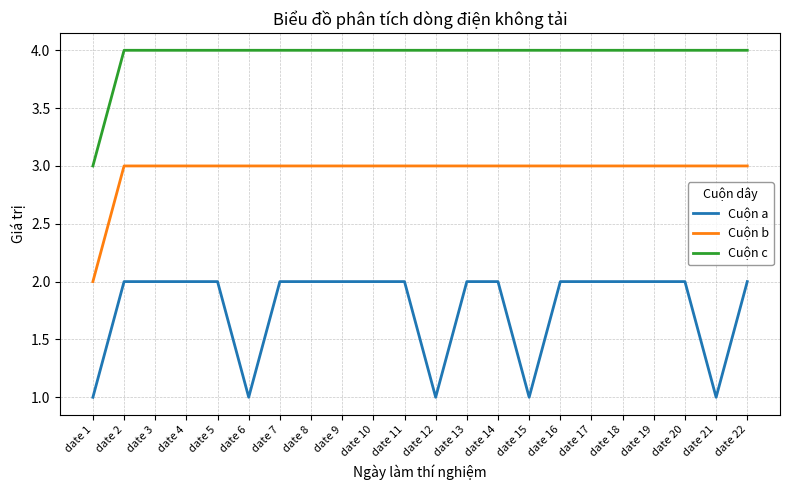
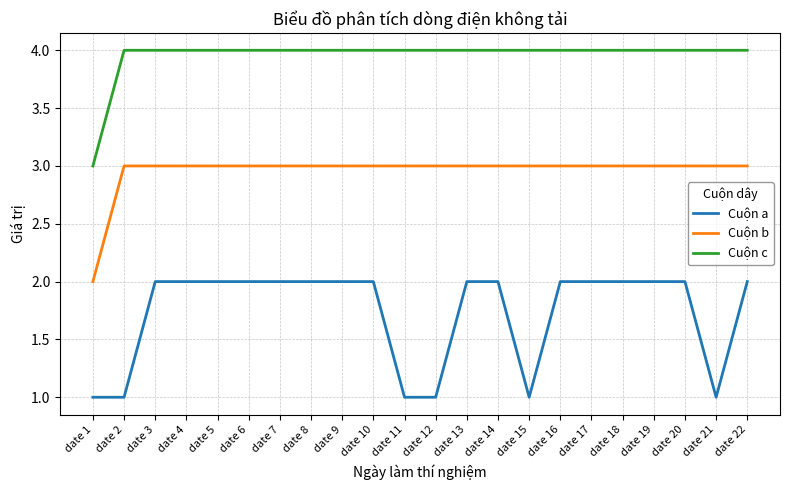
  {
    "Cuộn a": {
      "date 1": 1,
-     "date 2": 2,
+     "date 2": 1,
      "date 3": 2,
      "date 4": 2,
      "date 5": 2,
-     "date 6": 1,
+     "date 6": 2,
      "date 7": 2,
      "date 8": 2,
      "date 9": 2,
      "date 10": 2,
-     "date 11": 2,
+     "date 11": 1,
      "date 12": 1,
      "date 13": 2,
      "date 14": 2,
      "date 15": 1,
      "date 16": 2,
      "date 17": 2,
      "date 18": 2,
      "date 19": 2,
      "date 20": 2,
      "date 21": 1,
      "date 22": 2
    },
    "Cuộn b": {
      "date 1": 2,
      "date 2": 3,
      "date 3": 3,
      "date 4": 3,
      "date 5": 3,
      "date 6": 3,
      "date 7": 3,
      "date 8": 3,
      "date 9": 3,
      "date 10": 3,
      "date 11": 3,
      "date 12": 3,
      "date 13": 3,
      "date 14": 3,
      "date 15": 3,
      "date 16": 3,
      "date 17": 3,
      "date 18": 3,
      "date 19": 3,
      "date 20": 3,
      "date 21": 3,
      "date 22": 3
    },
    "Cuộn c": {
      "date 1": 3,
      "date 2": 4,
      "date 3": 4,
      "date 4": 4,
      "date 5": 4,
      "date 6": 4,
      "date 7": 4,
      "date 8": 4,
      "date 9": 4,
      "date 10": 4,
      "date 11": 4,
      "date 12": 4,
      "date 13": 4,
      "date 14": 4,
      "date 15": 4,
      "date 16": 4,
      "date 17": 4,
      "date 18": 4,
      "date 19": 4,
      "date 20": 4,
      "date 21": 4,
      "date 22": 4
    }
  }
